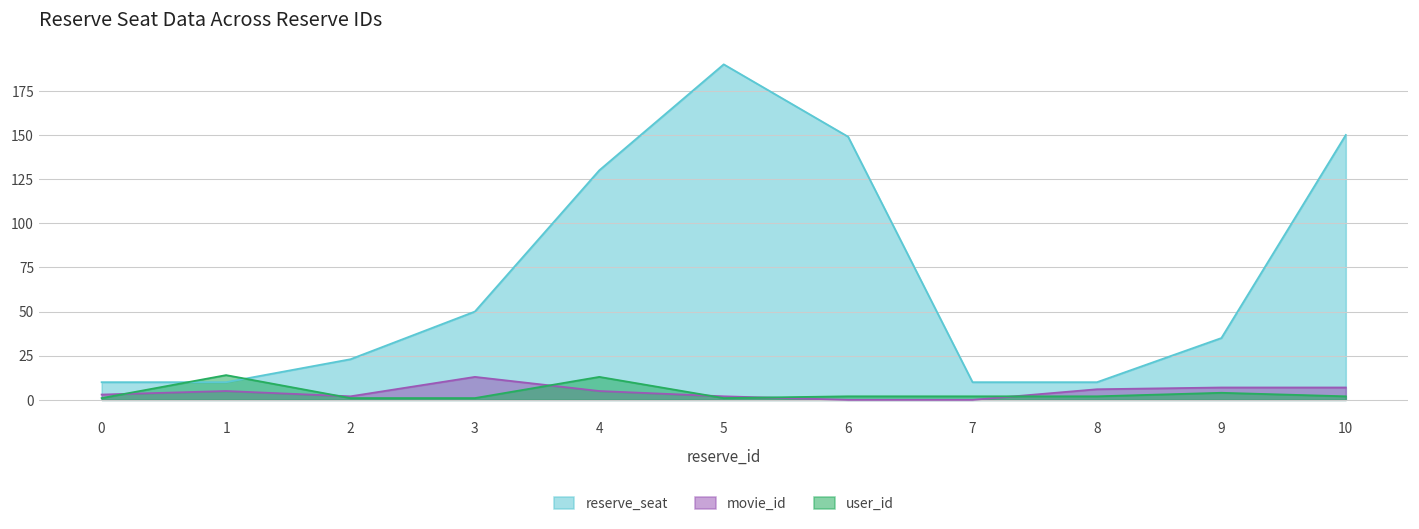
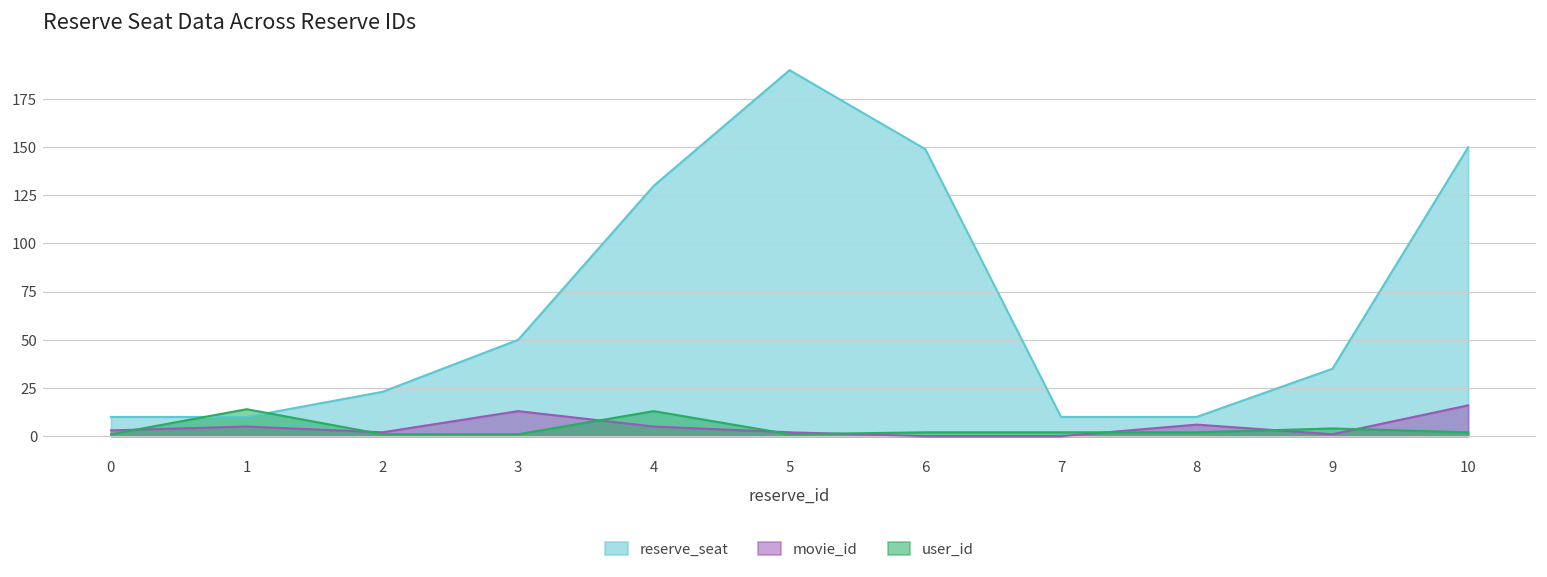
  {
    "reserve_seat": {
      "0": 10,
      "1": 10,
      "2": 23,
      "3": 50,
      "4": 130,
      "5": 190,
      "6": 149,
      "7": 10,
      "8": 10,
      "9": 35,
      "10": 150
    },
    "movie_id": {
      "0": 3,
      "1": 5,
      "3": 13,
      "4": 5,
      "6": 0,
      "7": 0,
      "8": 6,
-     "9": 7,
-     "10": 7
+     "9": 1,
+     "10": 16
    },
    "user_id": {
      "0": 1,
      "1": 14,
      "3": 1,
      "4": 13,
      "6": 2,
      "7": 2,
      "8": 2,
      "9": 4,
      "10": 2
    }
  }
